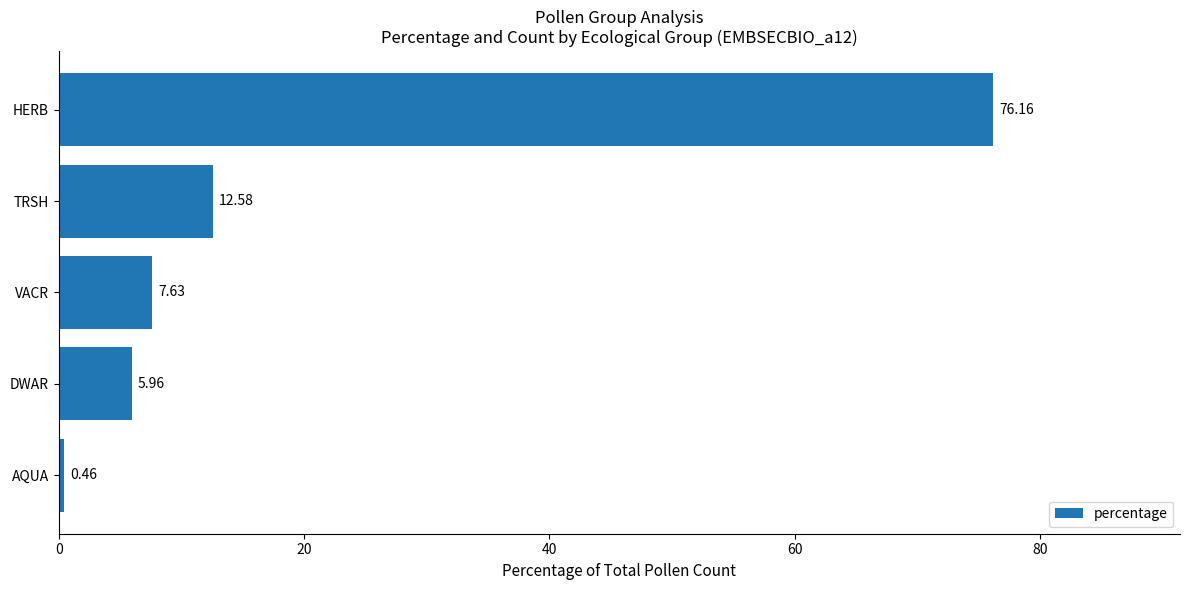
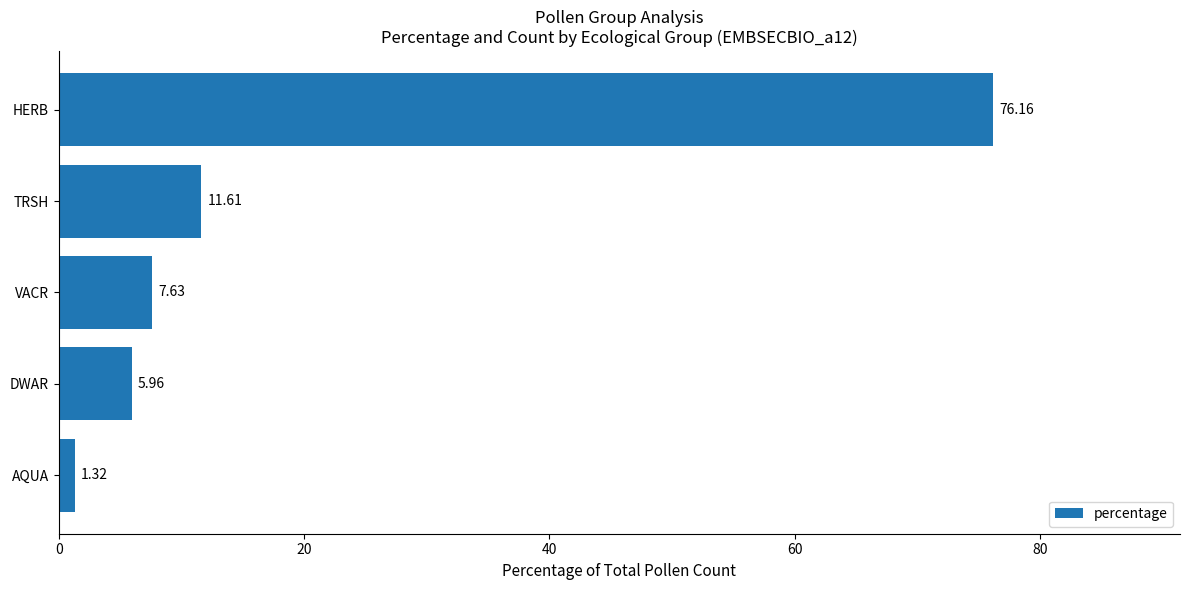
  {
    "HERB": 76.16,
-   "TRSH": 12.58,
+   "TRSH": 11.61,
    "VACR": 7.63,
    "DWAR": 5.96,
-   "AQUA": 0.46
+   "AQUA": 1.32
  }
